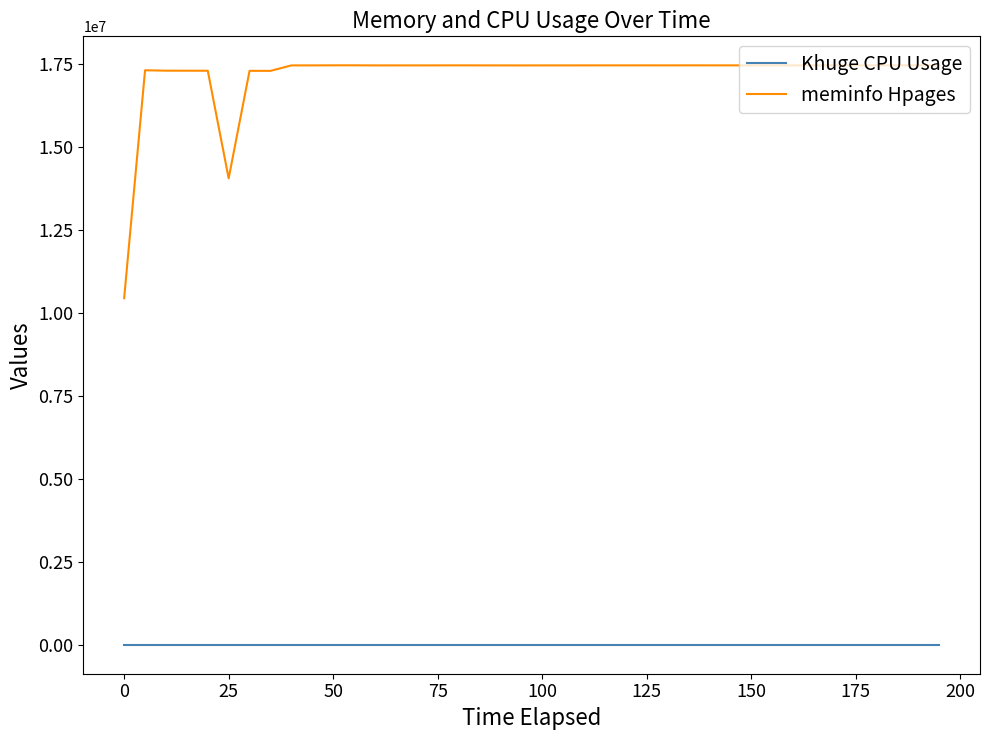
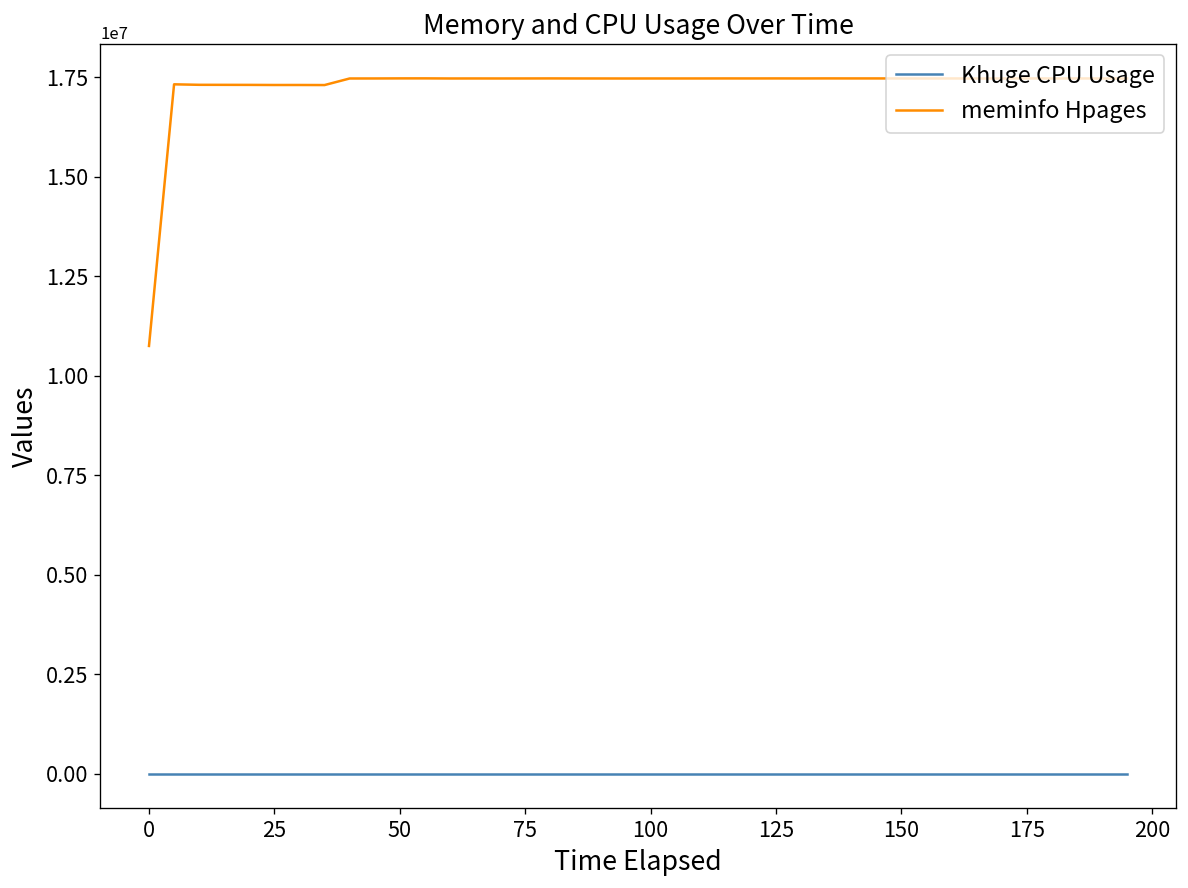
  {
    "Khuge CPU Usage": {
      "0": 0,
      "25": 0,
      "50": 0,
      "75": 0,
      "100": 0,
      "125": 0,
      "150": 0,
      "175": 0
    },
    "meminfo Hpages": {
-     "0": 10400000,
-     "25": 14100000,
+     "0": 10700000,
+     "25": 17300000,
      "50": 17500000,
      "75": 17500000,
      "100": 17500000,
      "125": 17500000
    }
  }
